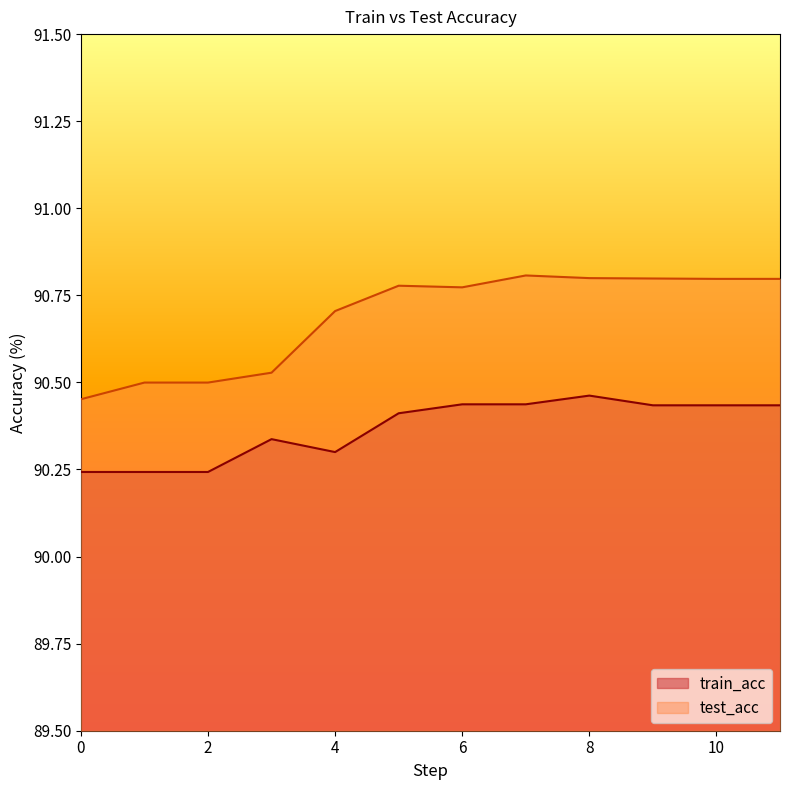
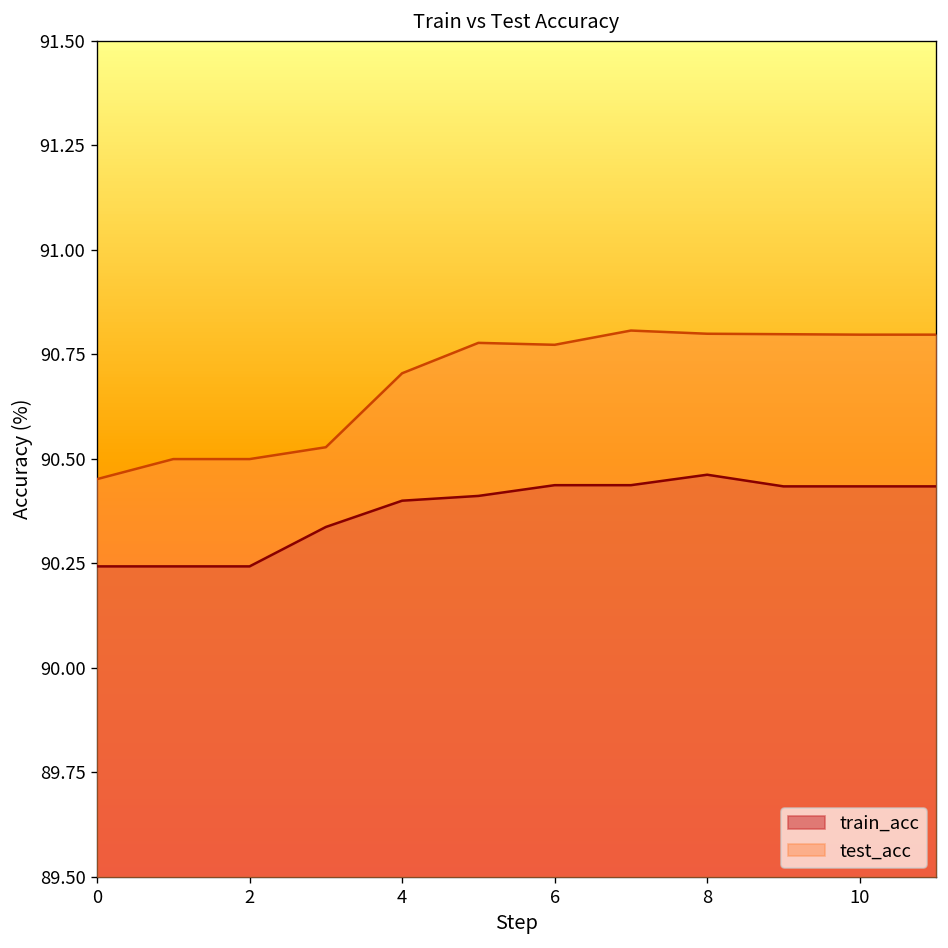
  {
    "train_acc": {
      "0": 90.24,
      "2": 90.24,
-     "4": 90.3,
+     "4": 90.4,
      "6": 90.44,
      "8": 90.46,
      "10": 90.43
    },
    "test_acc": {
      "0": 90.45,
      "2": 90.5,
      "4": 90.7,
      "6": 90.77,
      "8": 90.8,
      "10": 90.8
    }
  }
